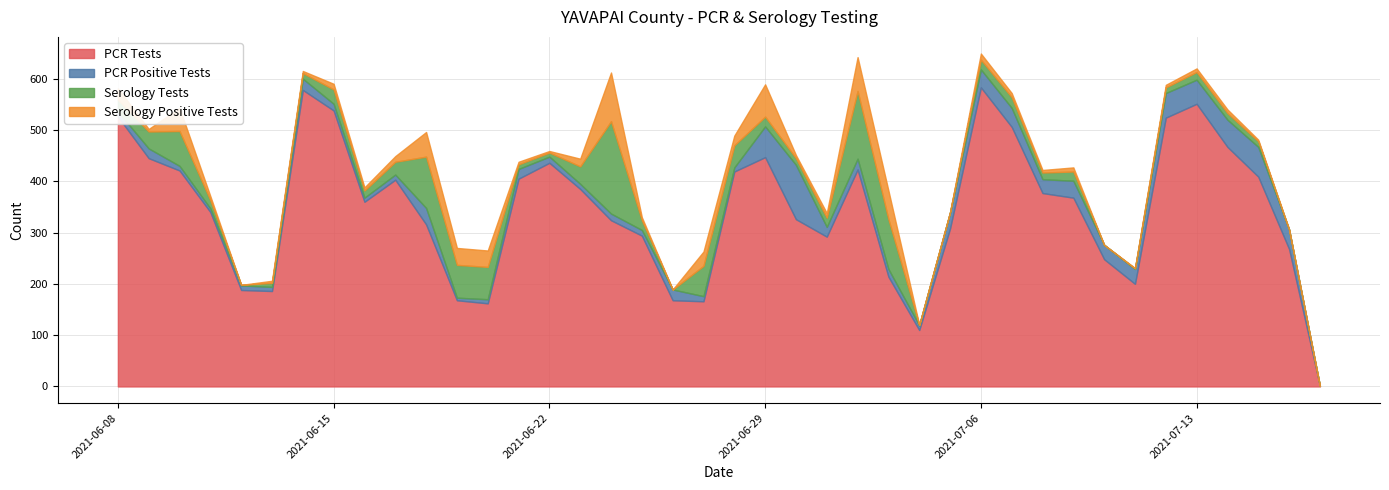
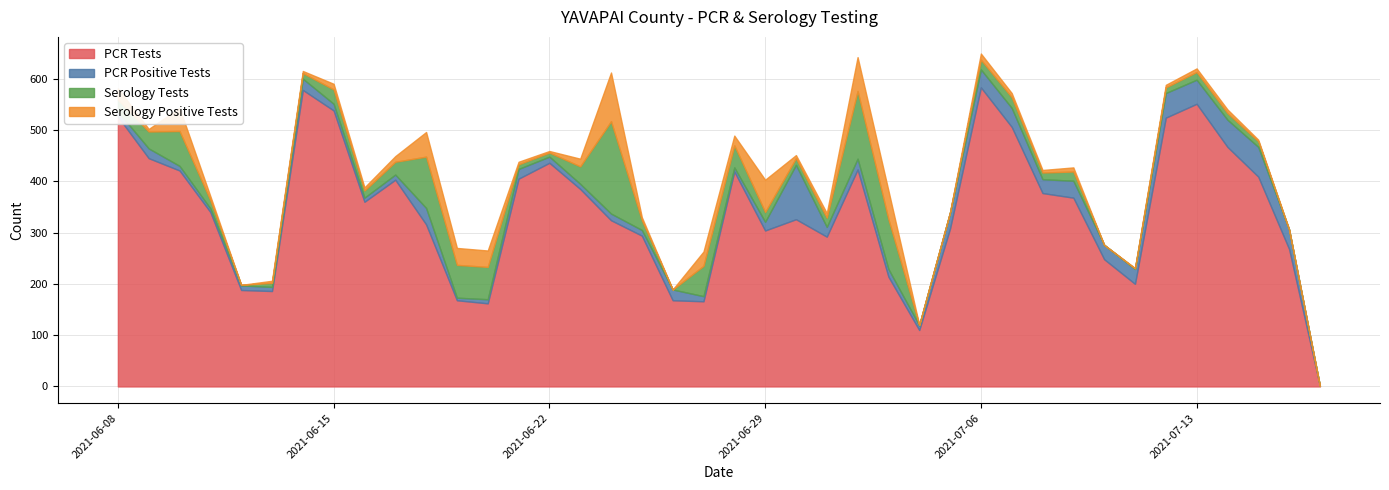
  {
    "PCR Tests": {
      "2021-06-15": 540,
      "2021-06-22": 440,
-     "2021-06-29": 450,
+     "2021-06-29": 300,
      "2021-07-06": 580,
      "2021-07-13": 550
    },
    "PCR Positive Tests": {
      "2021-06-15": 10,
      "2021-06-22": 10,
-     "2021-06-29": 60,
+     "2021-06-29": 20,
      "2021-07-06": 40,
      "2021-07-13": 50
    },
    "Serology Tests": {
      "2021-06-15": 30,
      "2021-06-29": 20,
      "2021-07-06": 20,
      "2021-07-13": 20
    },
    "Serology Positive Tests": {
      "2021-06-15": 10,
      "2021-06-29": 60,
      "2021-07-06": 10,
      "2021-07-13": 10
    }
  }
